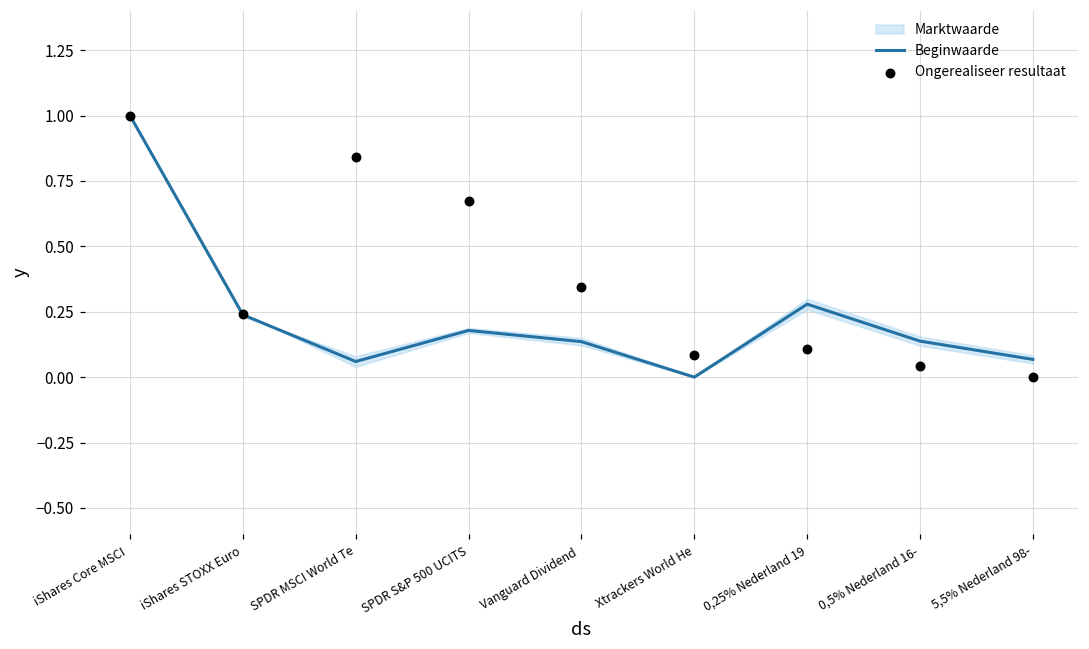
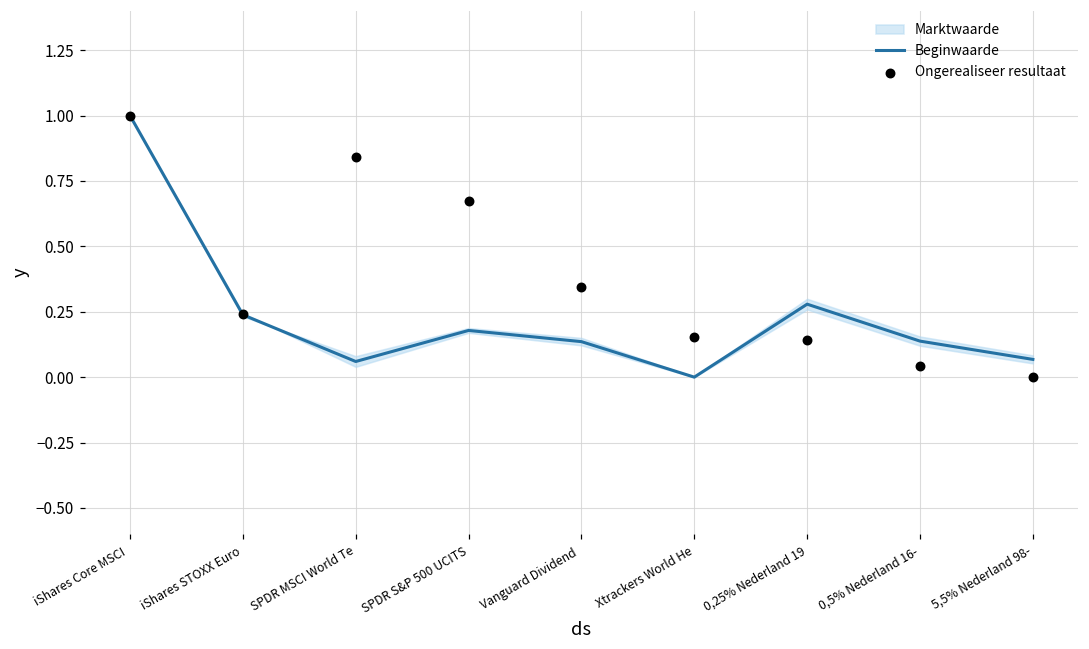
  {
    "Beginwaarde": {
      "SPDR MSCI World Te": 0.06,
      "Vanguard Dividend": 0.14,
      "0,25% Nederland 19": 0.28,
      "0,5% Nederland 16-": 0.14,
      "5,5% Nederland 98-": 0.07
    },
    "Ongerealiseer resultaat": {
-     "Xtrackers World He": 0.08,
-     "0,25% Nederland 19": 0.11
+     "Xtrackers World He": 0.16,
+     "0,25% Nederland 19": 0.14
    }
  }
